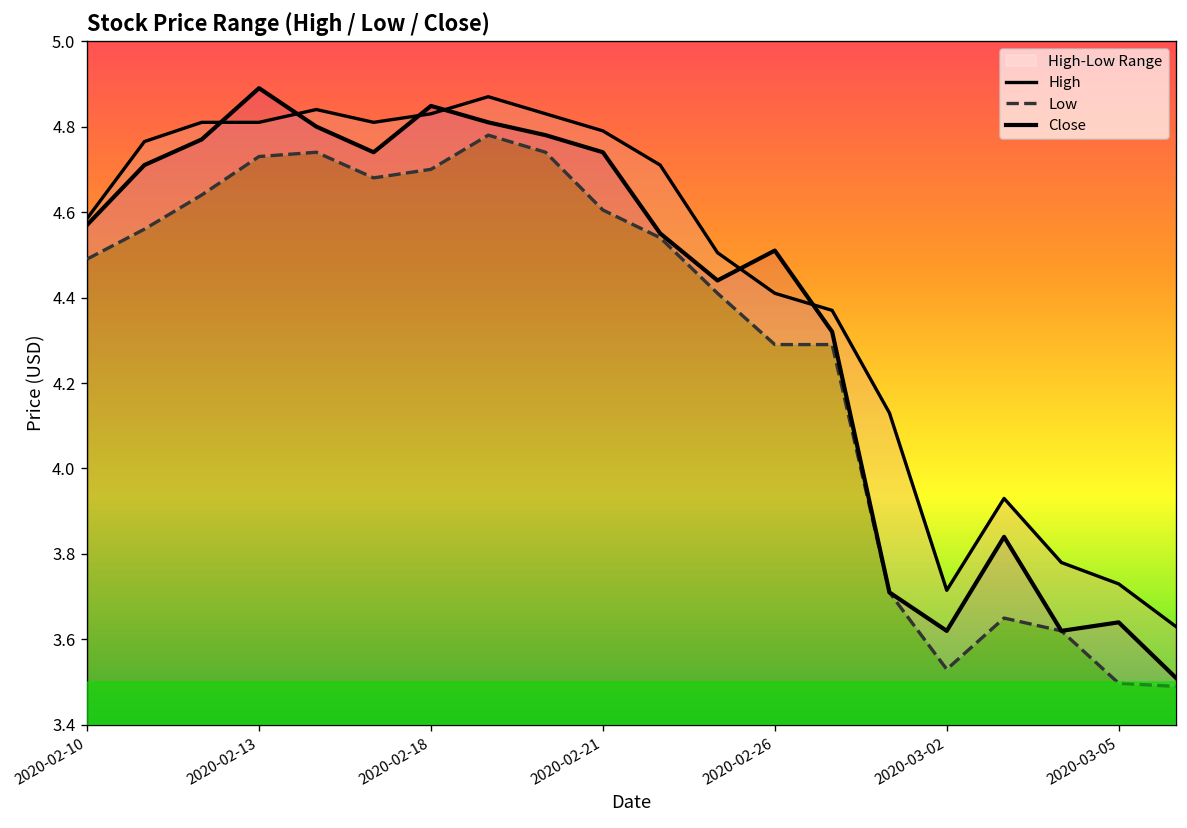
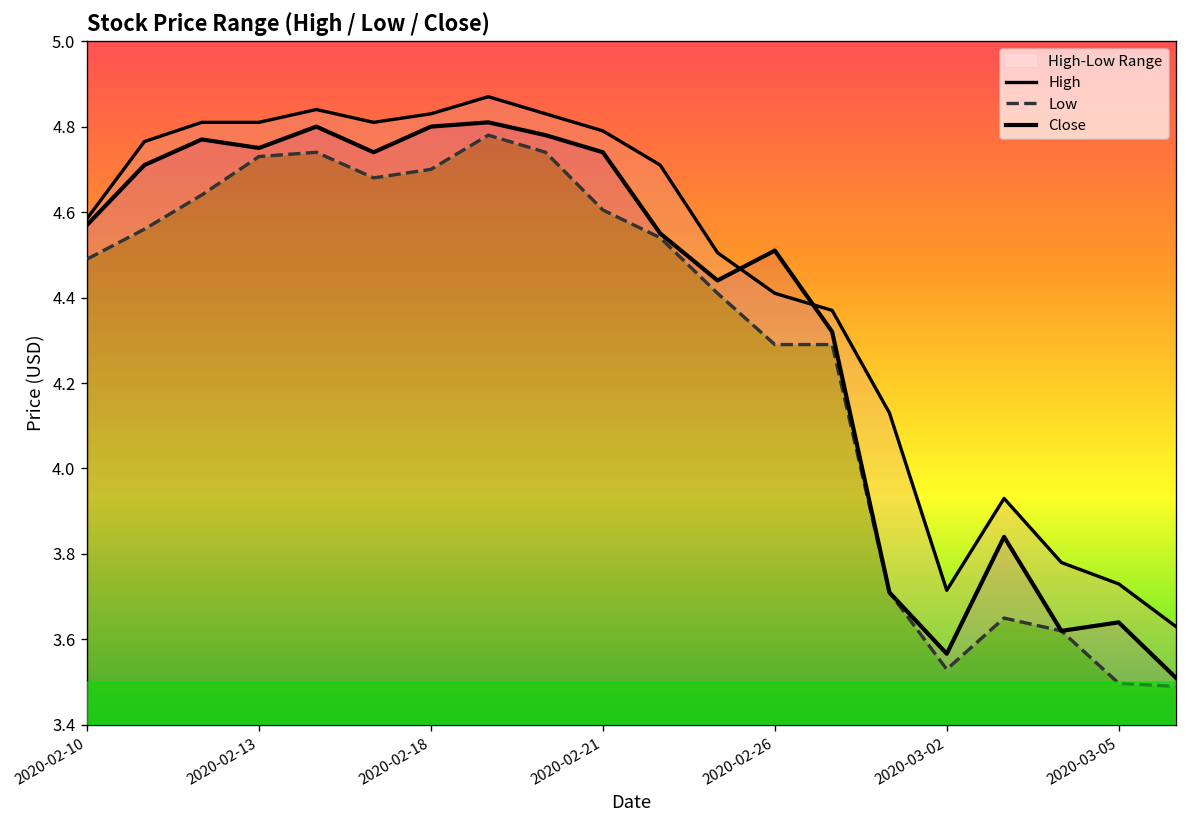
  {
    "Low": {
      "2020-02-10": 4.49,
      "2020-02-13": 4.73,
      "2020-02-18": 4.70,
      "2020-02-21": 4.60,
      "2020-02-26": 4.29,
      "2020-03-02": 3.53
    },
    "Close": {
      "2020-02-10": 4.57,
-     "2020-02-13": 4.89,
-     "2020-02-18": 4.85,
+     "2020-02-13": 4.75,
+     "2020-02-18": 4.80,
      "2020-02-21": 4.74,
      "2020-02-26": 4.51,
-     "2020-03-02": 3.62,
+     "2020-03-02": 3.57,
      "2020-03-05": 3.64
    }
  }
